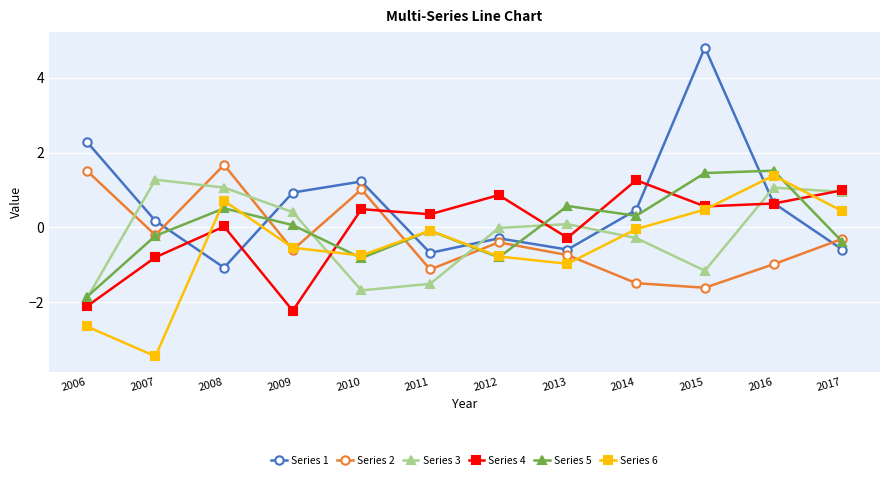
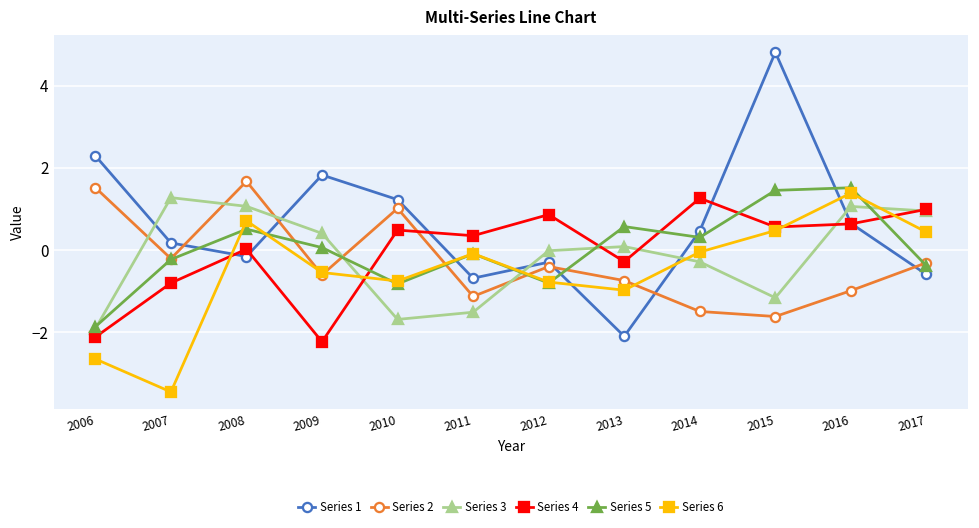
  {
    "Series 1": {
      "2006": 2.3,
      "2007": 0.2,
-     "2008": -1.1,
-     "2009": 0.9,
+     "2008": -0.2,
+     "2009": 1.8,
      "2010": 1.2,
      "2011": -0.7,
      "2012": -0.3,
-     "2013": -0.6,
+     "2013": -2.1,
      "2014": 0.5,
      "2015": 4.8,
      "2017": -0.6
    },
    "Series 2": {
      "2006": 1.5,
      "2008": 1.7,
      "2010": 1.0,
      "2011": -1.1,
      "2012": -0.4,
      "2013": -0.7,
      "2014": -1.5,
      "2015": -1.6,
      "2016": -1.0,
      "2017": -0.3
    },
    "Series 3": {
      "2007": 1.3,
      "2008": 1.1,
      "2009": 0.4,
      "2010": -1.7,
      "2011": -1.5,
      "2012": 0.0,
      "2013": 0.1,
      "2014": -0.3,
      "2015": -1.2,
      "2016": 1.1
    },
    "Series 4": {
      "2006": -2.1,
      "2007": -0.8,
      "2008": 0.0,
      "2009": -2.2,
      "2010": 0.5,
      "2011": 0.3,
      "2012": 0.9,
      "2013": -0.3,
      "2014": 1.3,
      "2015": 0.6
    },
    "Series 5": {
      "2008": 0.5,
      "2009": 0.1,
      "2010": -0.8,
      "2013": 0.6,
      "2014": 0.3,
      "2015": 1.5,
      "2016": 1.5,
      "2017": -0.4
    },
    "Series 6": {
      "2006": -2.7,
      "2007": -3.5,
      "2008": 0.7,
      "2010": -0.8,
      "2013": -1.0,
      "2014": 0.0,
      "2015": 0.5,
      "2016": 1.4,
      "2017": 0.4
    }
  }
